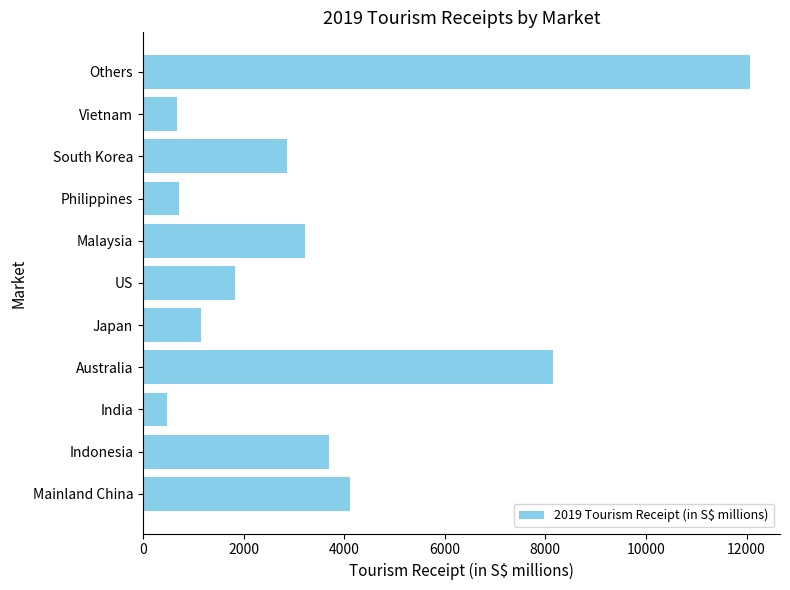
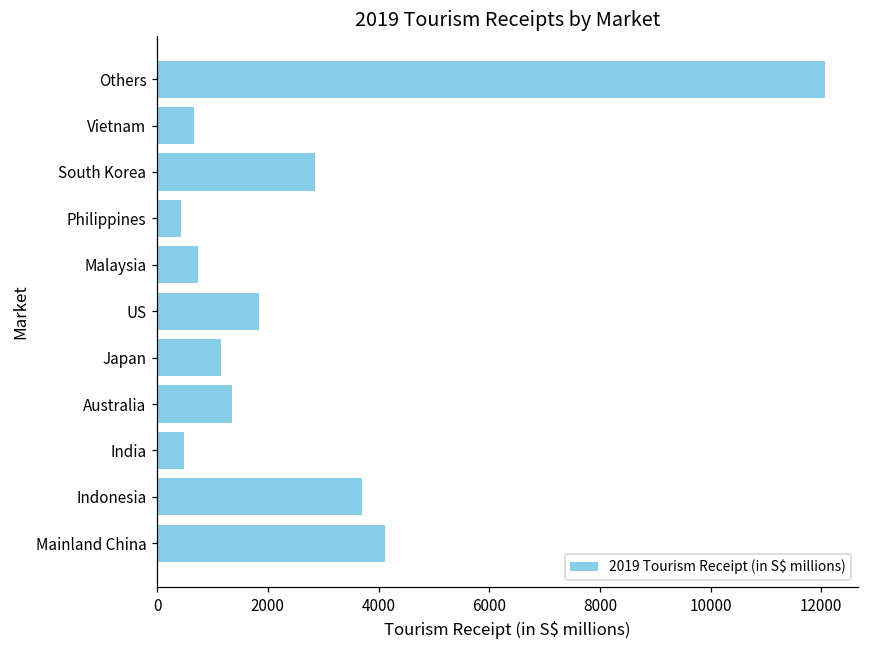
  {
    "Others": 12100,
    "Vietnam": 700,
    "South Korea": 2900,
-   "Philippines": 700,
-   "Malaysia": 3200,
+   "Philippines": 400,
+   "Malaysia": 700,
    "US": 1800,
    "Japan": 1200,
-   "Australia": 8200,
+   "Australia": 1300,
    "India": 500,
    "Indonesia": 3700,
    "Mainland China": 4100
  }
